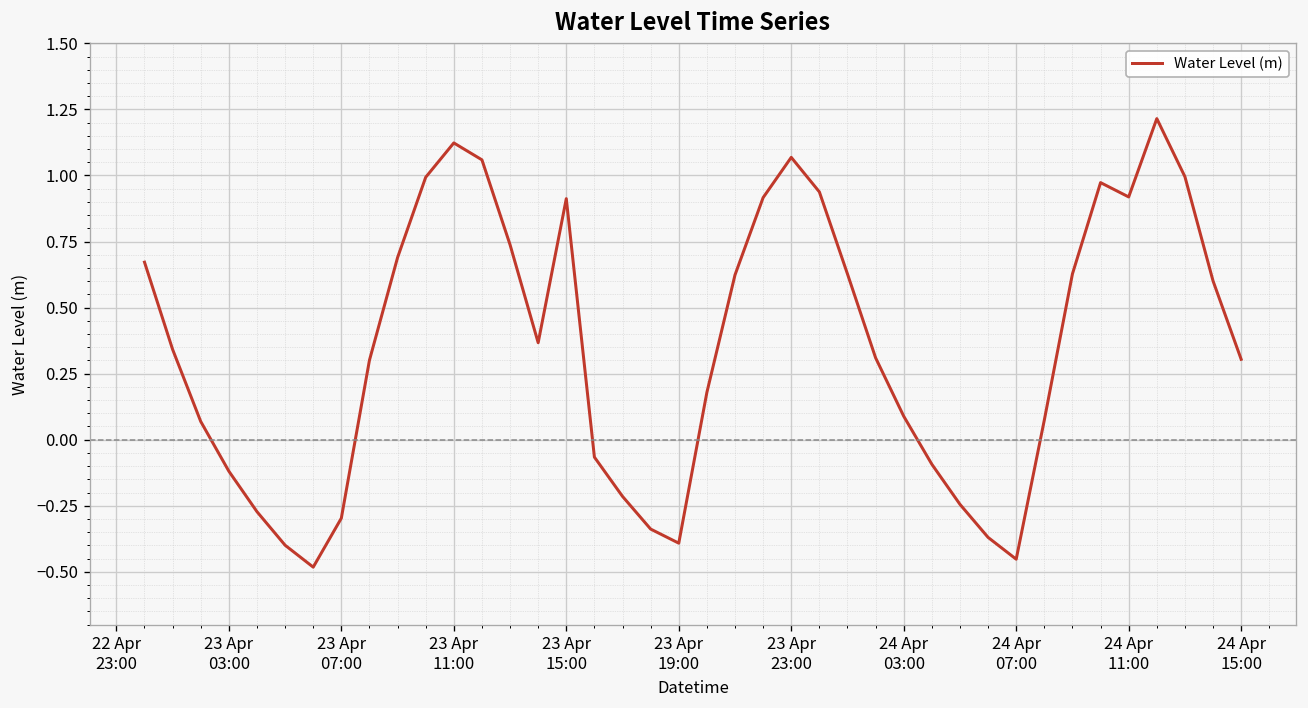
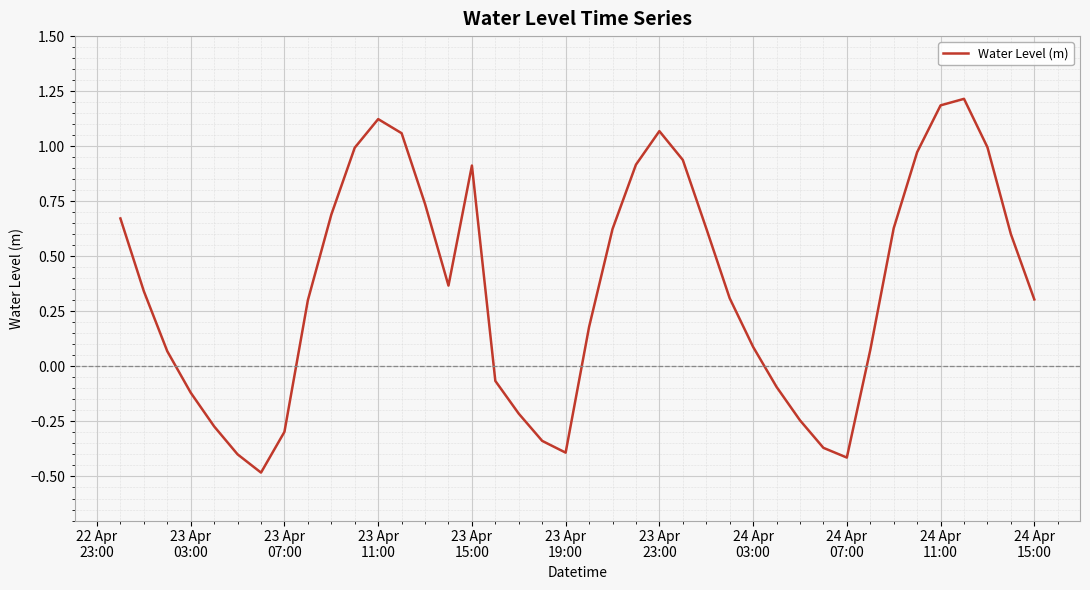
  {
    "23 Apr 03:00": -0.12,
    "23 Apr 07:00": -0.30,
    "23 Apr 11:00": 1.12,
    "23 Apr 15:00": 0.91,
    "23 Apr 19:00": -0.39,
    "23 Apr 23:00": 1.07,
    "24 Apr 03:00": 0.09,
-   "24 Apr 07:00": -0.45,
-   "24 Apr 11:00": 0.92,
+   "24 Apr 07:00": -0.41,
+   "24 Apr 11:00": 1.19,
    "24 Apr 15:00": 0.30
  }
